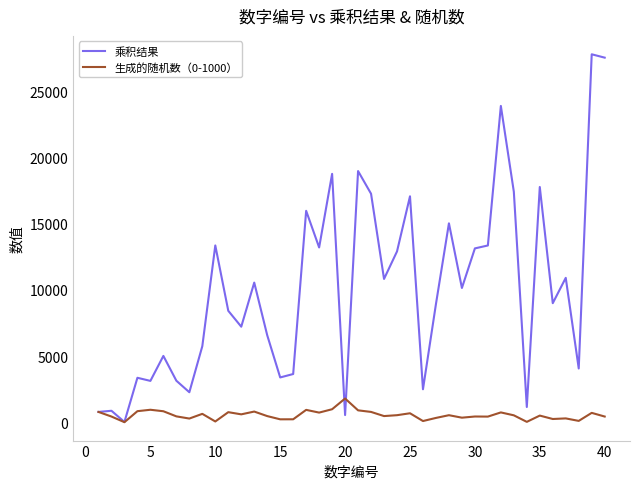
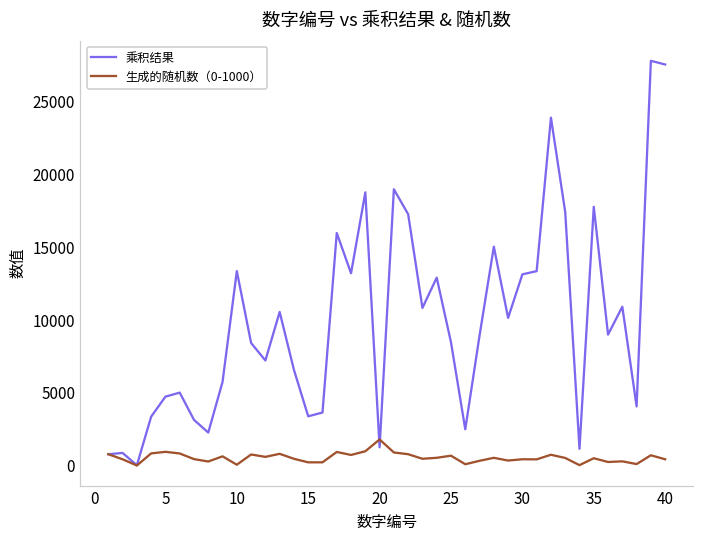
  {
    "乘积结果": {
-     "5": 3100,
+     "5": 4700,
      "10": 13400,
      "15": 3400,
-     "20": 500,
-     "25": 17100,
+     "20": 1300,
+     "25": 8500,
      "30": 13100,
      "35": 17800,
      "40": 27600
    },
    "生成的随机数（0-1000）": {
      "5": 900,
      "10": 100,
      "15": 200,
      "20": 1800,
      "25": 700,
      "30": 400,
      "35": 500,
      "40": 400
    }
  }
